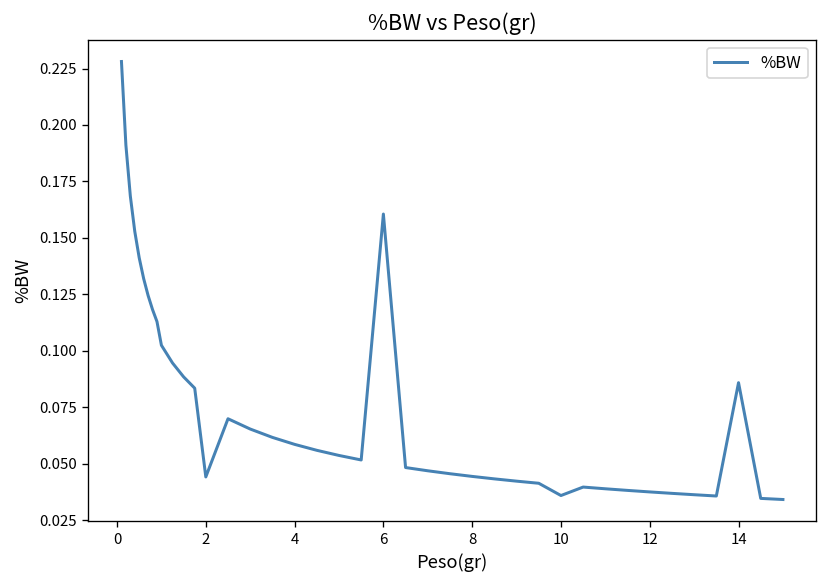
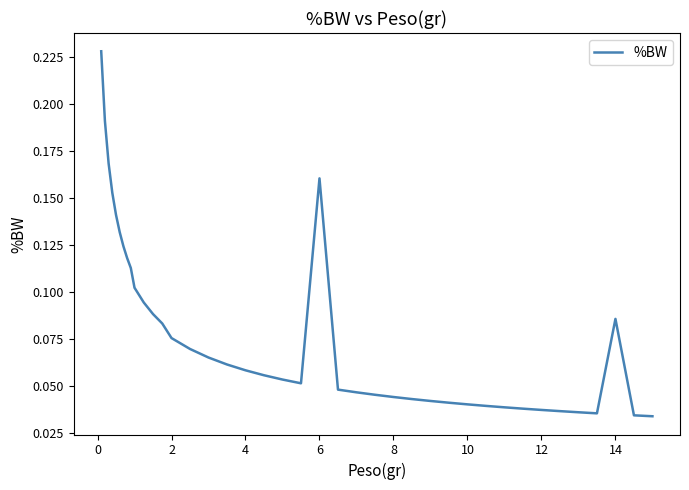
  {
-   "2": 0.044,
+   "2": 0.076,
    "4": 0.059,
    "6": 0.161,
    "8": 0.044,
-   "10": 0.036,
+   "10": 0.040,
    "12": 0.037,
    "14": 0.086
  }
